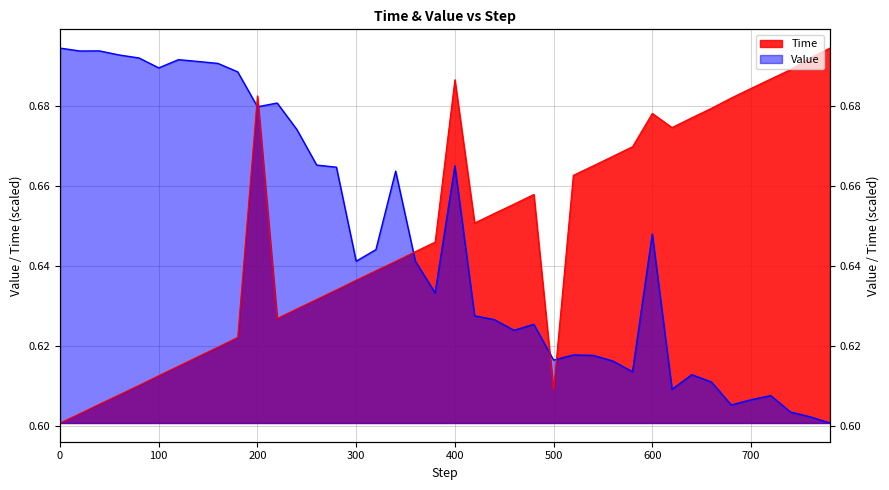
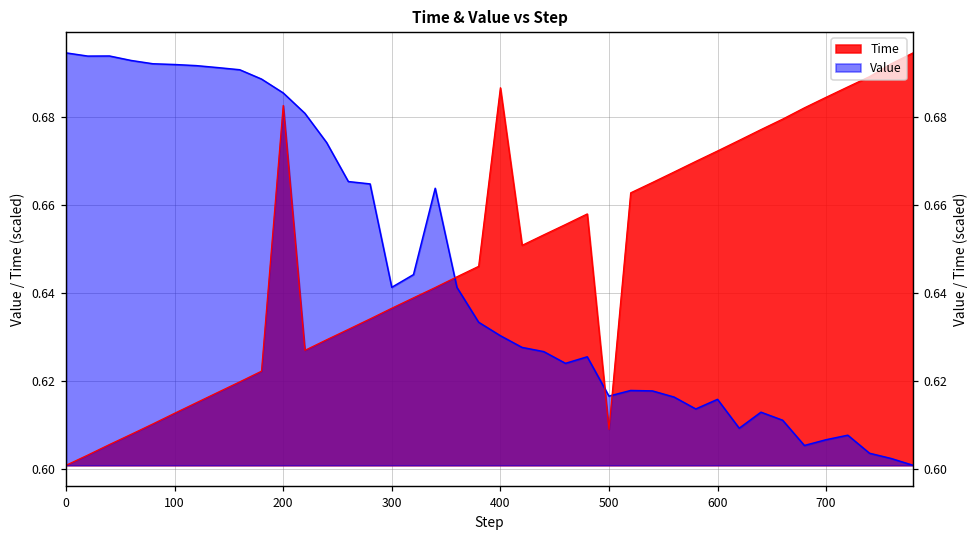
  {
    "Value": {
      "0": 0.695,
-     "100": 0.690,
-     "200": 0.680,
+     "100": 0.692,
+     "200": 0.685,
      "300": 0.641,
-     "400": 0.665,
+     "400": 0.630,
      "500": 0.617,
-     "600": 0.648,
+     "600": 0.616,
      "700": 0.607
    },
    "Time": {
      "0": 0.601,
      "100": 0.613,
      "200": 0.683,
      "300": 0.637,
      "400": 0.687,
      "500": 0.609,
-     "600": 0.678,
+     "600": 0.672,
      "700": 0.684
    }
  }
